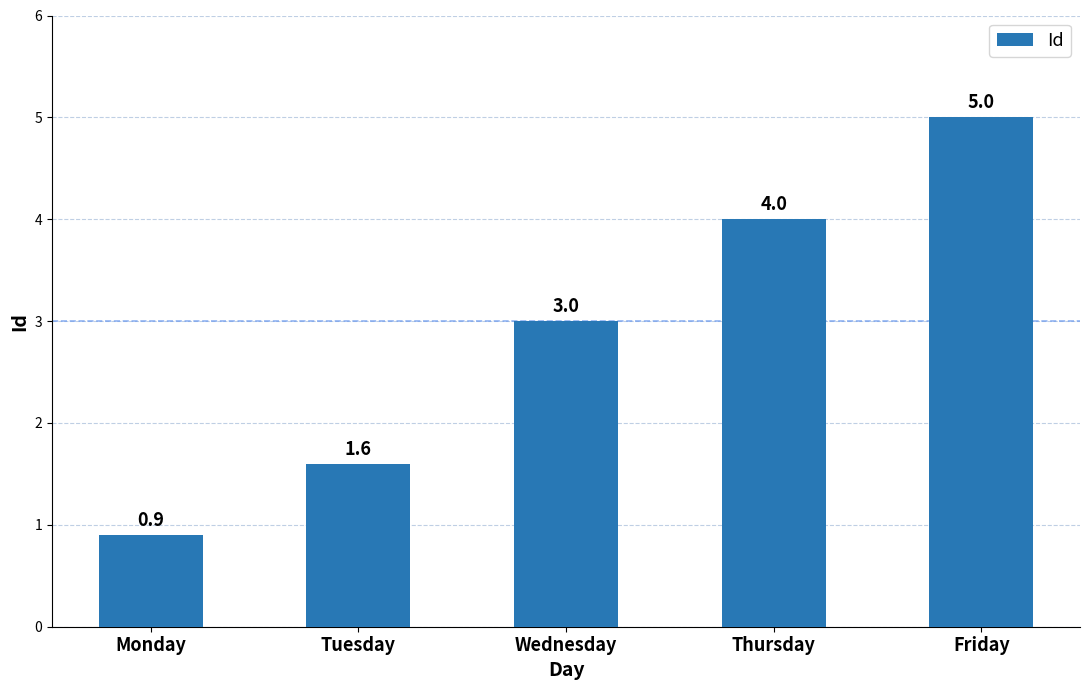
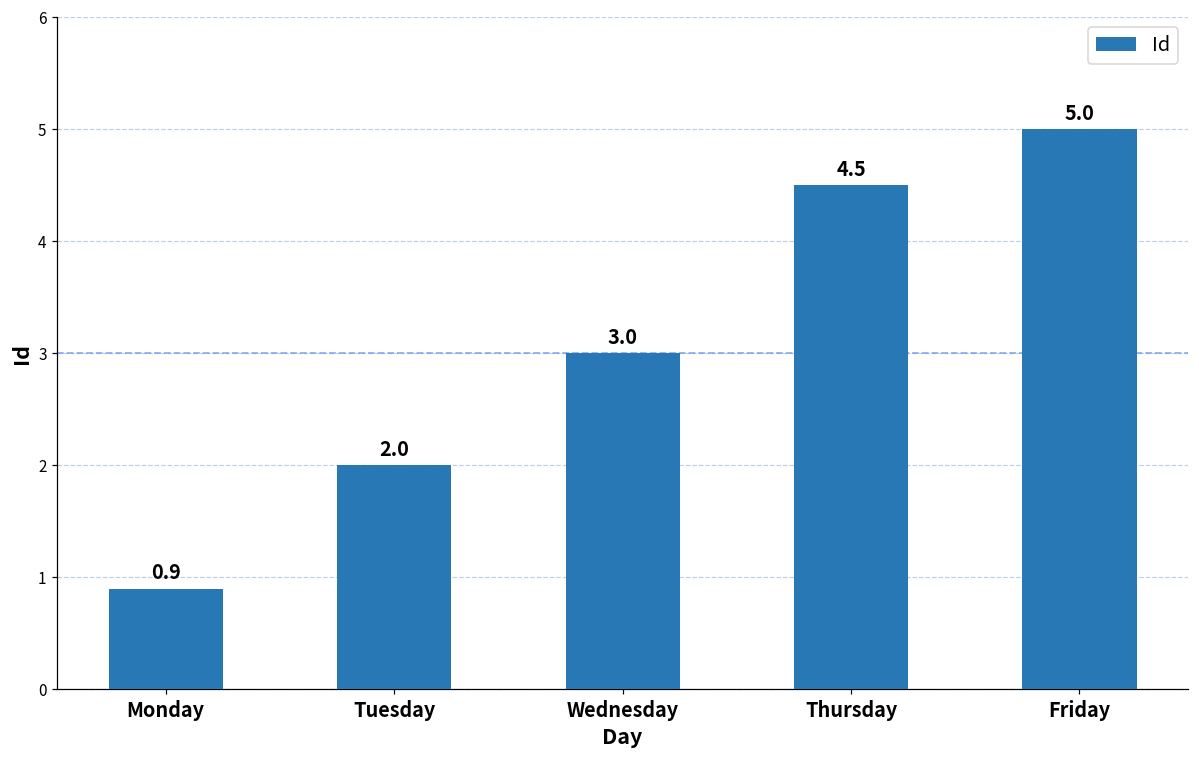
  {
    "Monday": 0.9,
-   "Tuesday": 1.6,
+   "Tuesday": 2.0,
    "Wednesday": 3.0,
-   "Thursday": 4.0,
+   "Thursday": 4.5,
    "Friday": 5.0
  }
